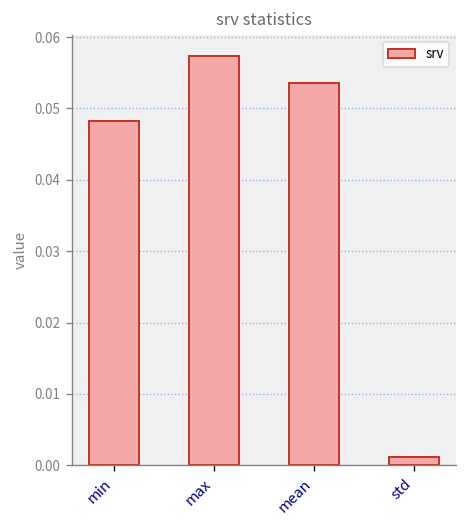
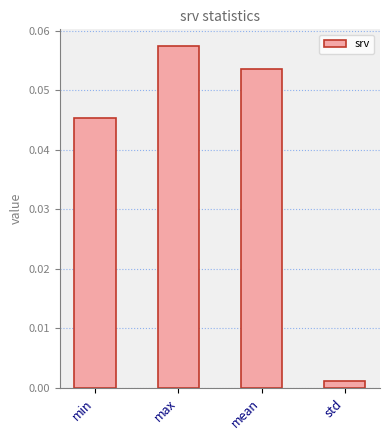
  {
-   "min": 0.048,
+   "min": 0.045,
    "max": 0.057,
    "mean": 0.054,
    "std": 0.001
  }
